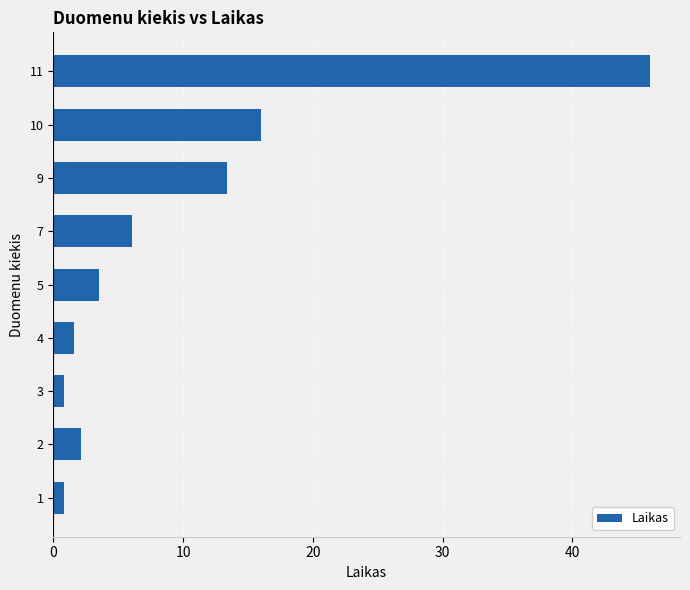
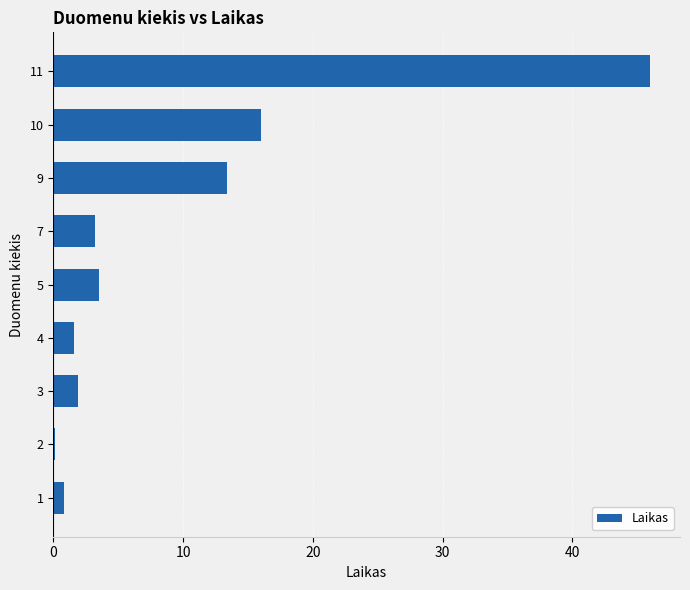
  {
    "11": 46.0,
    "10": 16.0,
    "9": 13.4,
-   "7": 6.1,
+   "7": 3.2,
    "5": 3.5,
    "4": 1.6,
-   "3": 0.8,
-   "2": 2.1,
+   "3": 1.9,
+   "2": 0.1,
    "1": 0.8
  }
